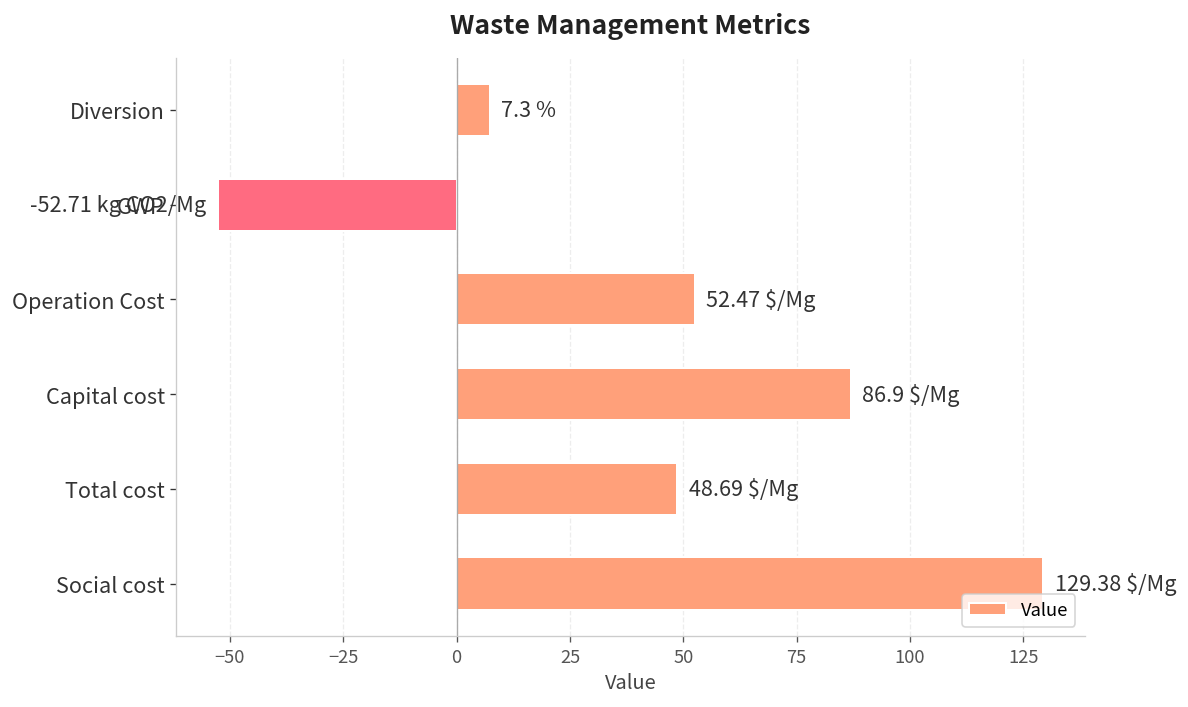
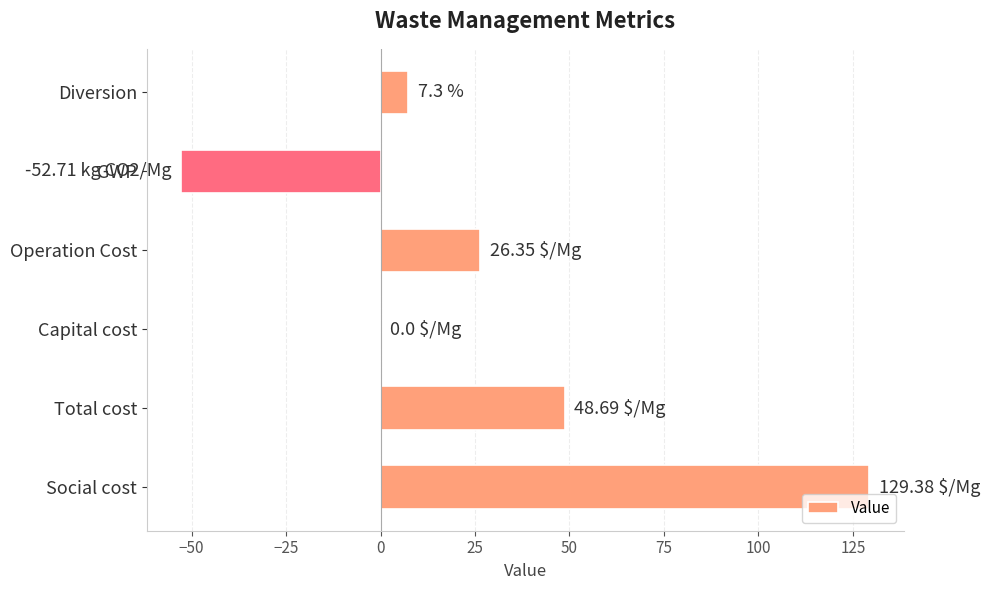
  {
    "Diversion": "7.3 %",
    "GWP": "-52.71",
-   "Operation Cost": "52.47",
-   "Capital cost": "86.9",
+   "Operation Cost": "26.35",
+   "Capital cost": "0.0",
    "Total cost": "48.69"
  }
